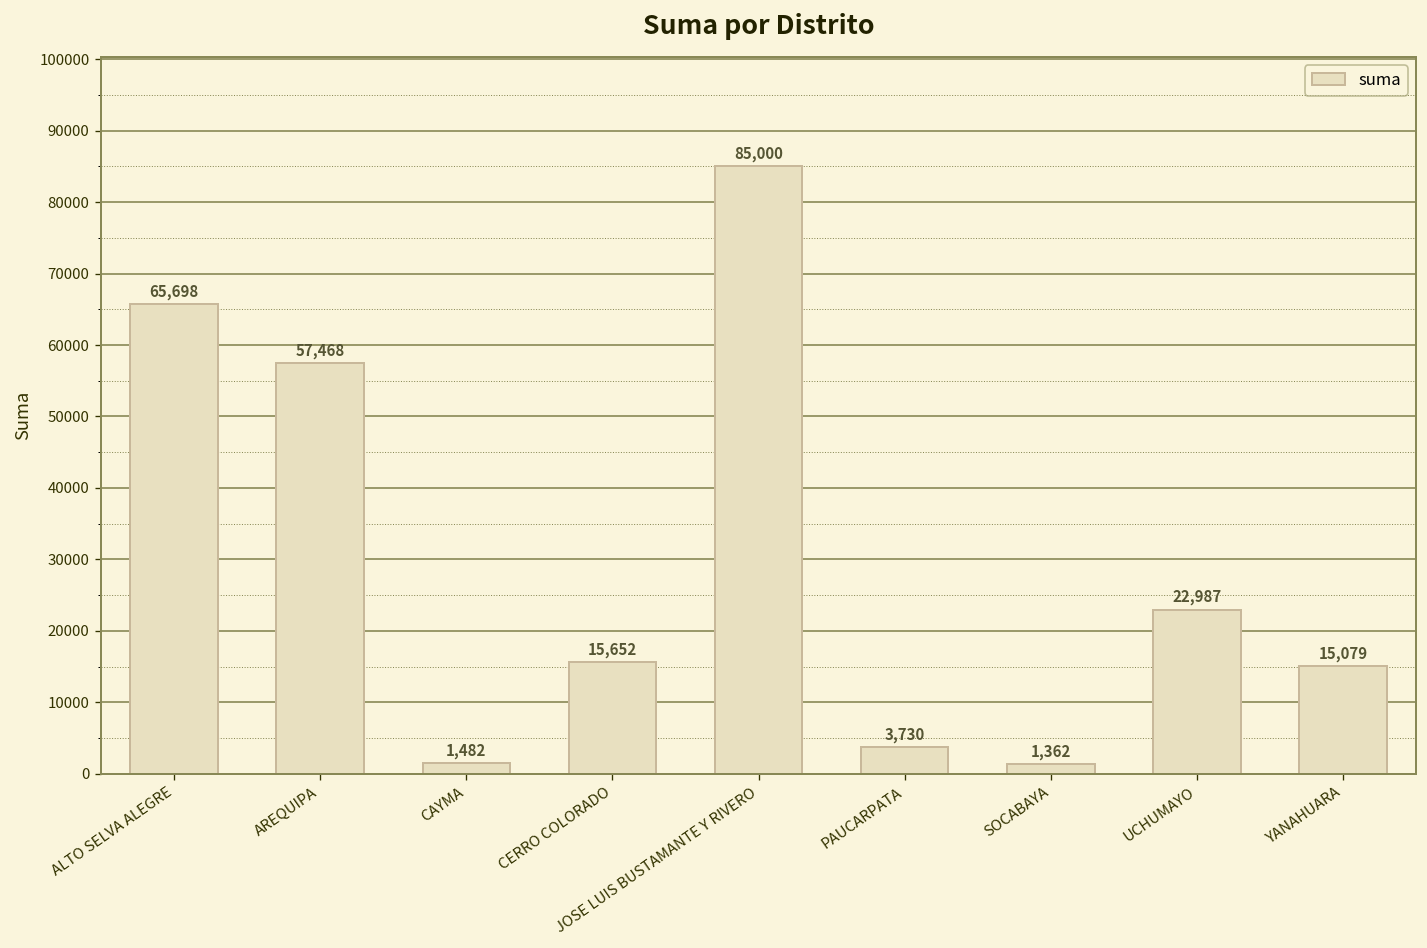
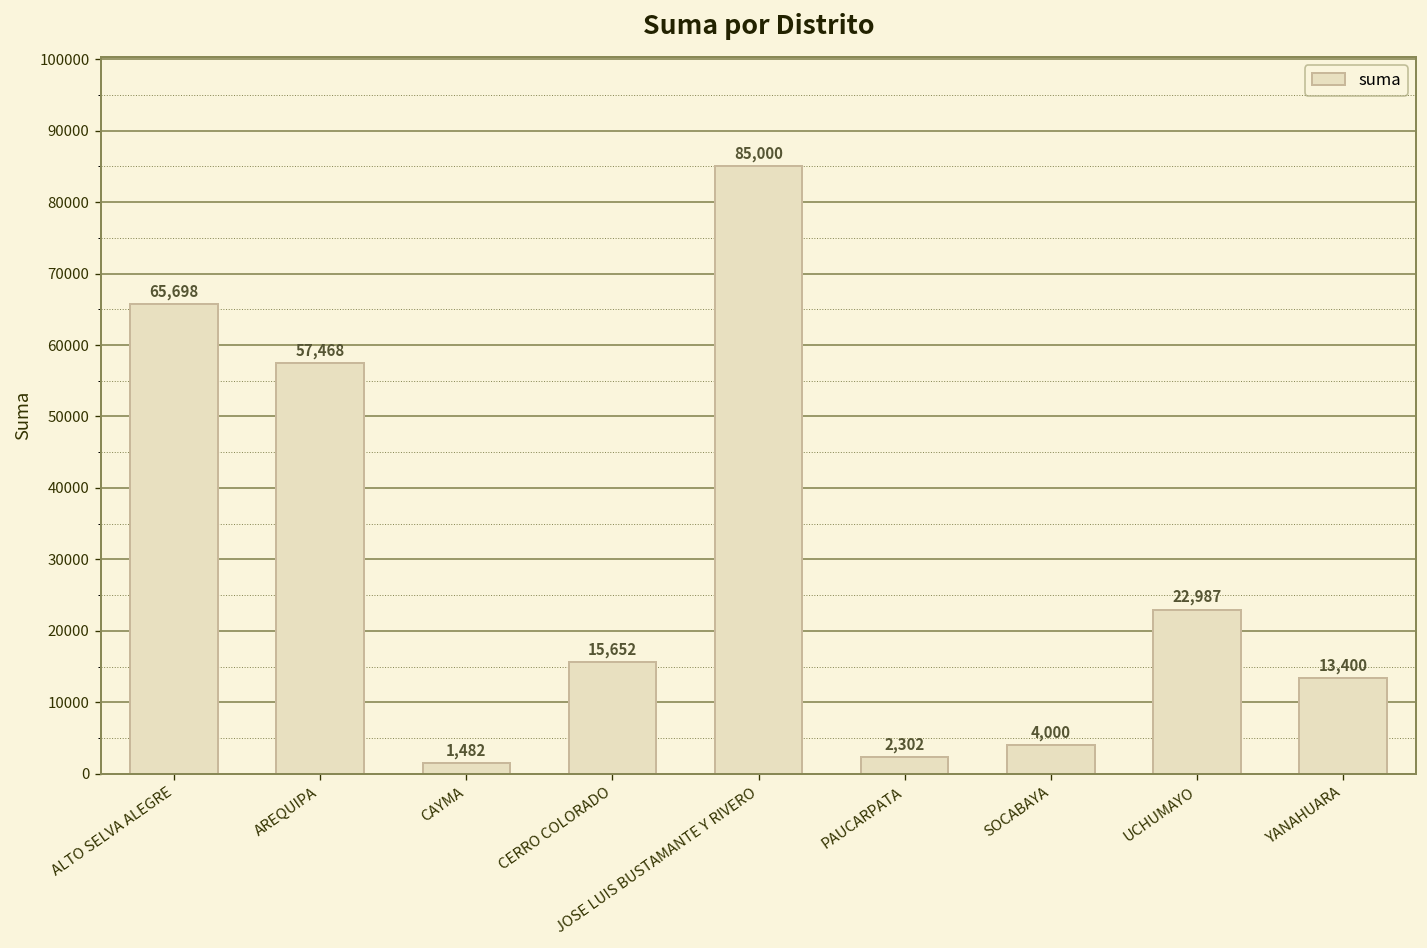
  {
    "ALTO SELVA ALEGRE": "65,698",
    "AREQUIPA": "57,468",
    "CAYMA": "1,482",
    "CERRO COLORADO": "15,652",
    "JOSE LUIS BUSTAMANTE Y RIVERO": "85,000",
-   "PAUCARPATA": "3,730",
-   "SOCABAYA": "1,362",
+   "PAUCARPATA": "2,302",
+   "SOCABAYA": "4,000",
    "UCHUMAYO": "22,987",
-   "YANAHUARA": "15,079"
+   "YANAHUARA": "13,400"
  }
